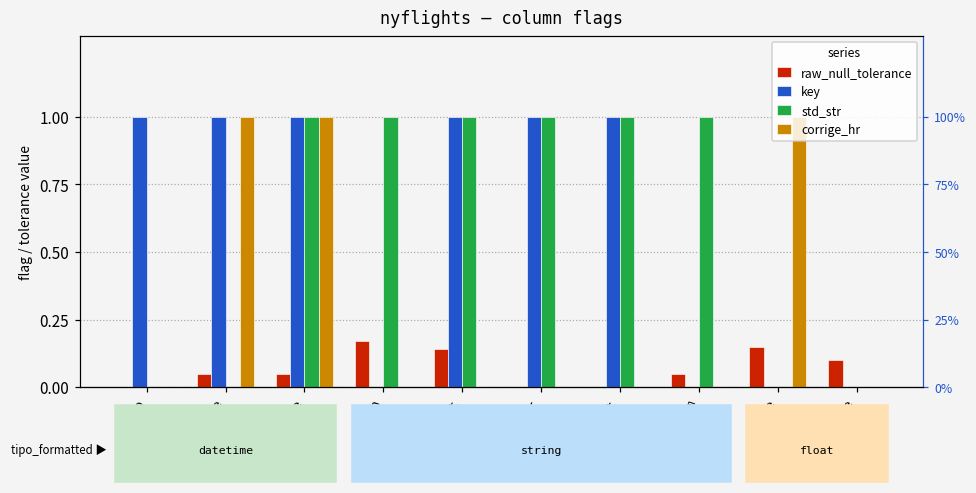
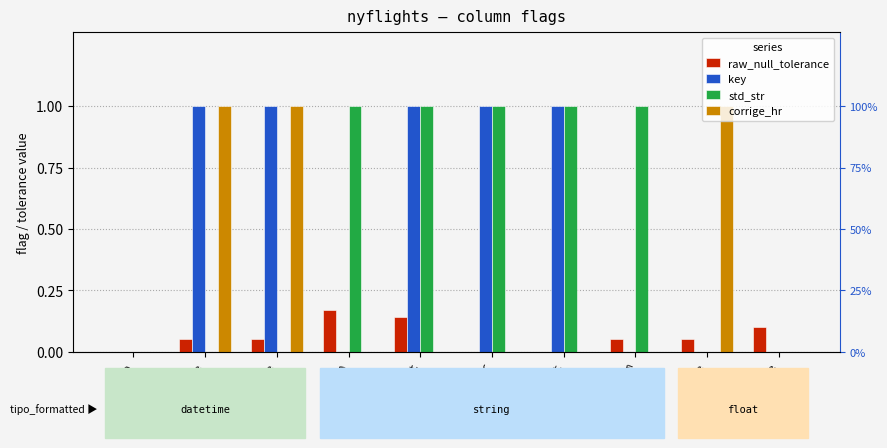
  {
    "raw_null_tolerance": {
      "data_voo": 0.00,
      "dep_time": 0.05,
      "arr_time": 0.05,
      "origin": 0.17,
      "dest": 0.14,
      "carrier": 0.00,
      "flight": 0.00,
      "tailnum": 0.05,
-     "air_time": 0.15,
+     "air_time": 0.05,
      "distance": 0.10
    },
    "key": {
-     "data_voo": 1,
+     "data_voo": 0,
      "dep_time": 1,
      "arr_time": 1,
      "origin": 0,
      "dest": 1,
      "carrier": 1,
      "flight": 1,
      "tailnum": 0,
      "air_time": 0,
      "distance": 0
    },
    "std_str": {
      "data_voo": 0,
      "dep_time": 0,
-     "arr_time": 1,
+     "arr_time": 0,
      "origin": 1,
      "dest": 1,
      "carrier": 1,
      "flight": 1,
      "tailnum": 1,
      "air_time": 0,
      "distance": 0
    },
    "corrige_hr": {
      "data_voo": 0.00,
      "dep_time": 1.00,
      "arr_time": 1.00,
      "origin": 0.00,
      "dest": 0.00,
      "carrier": 0.00,
      "flight": 0.00,
      "tailnum": 0.00,
      "distance": 0.00
    }
  }
